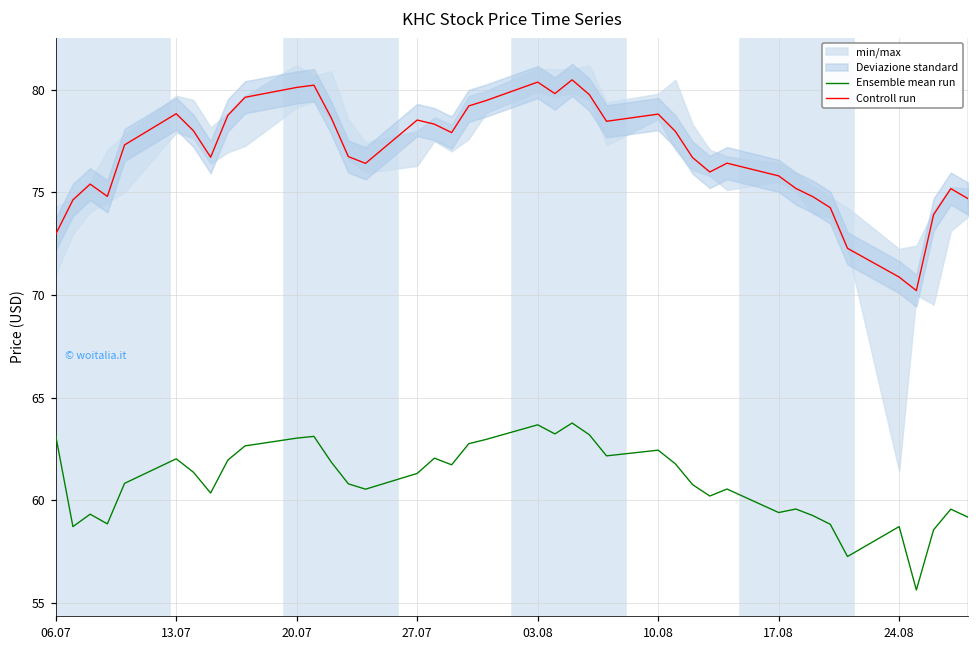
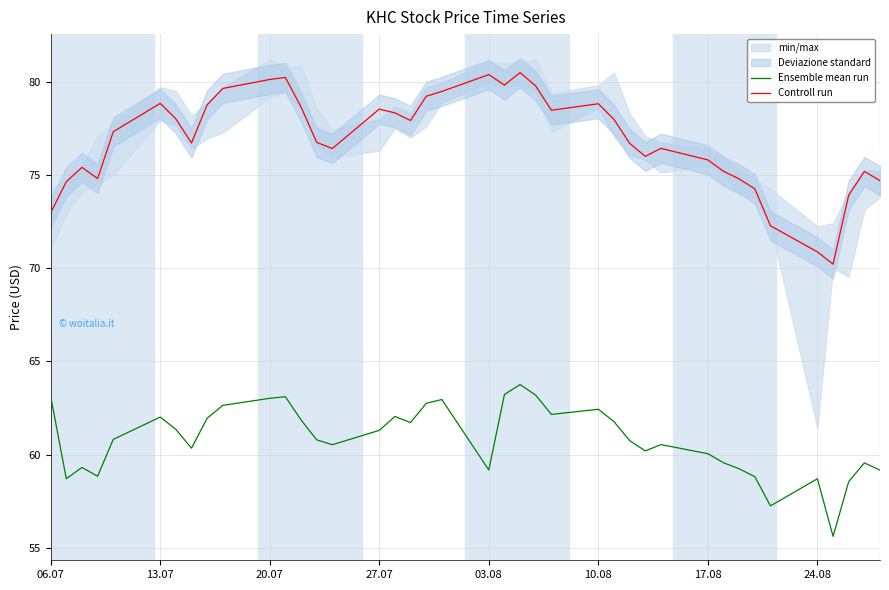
  {
    "Ensemble mean run": {
      "06.07": 63.1,
      "13.07": 62.0,
      "20.07": 63.0,
      "27.07": 61.3,
-     "03.08": 63.7,
+     "03.08": 59.2,
      "10.08": 62.4,
-     "17.08": 59.4,
+     "17.08": 60.1,
      "24.08": 58.7
    },
    "Controll run": {
      "06.07": 73.0,
      "13.07": 78.8,
      "20.07": 80.1,
      "27.07": 78.5,
      "03.08": 80.4,
      "10.08": 78.8,
      "17.08": 75.8,
      "24.08": 70.9
    }
  }
